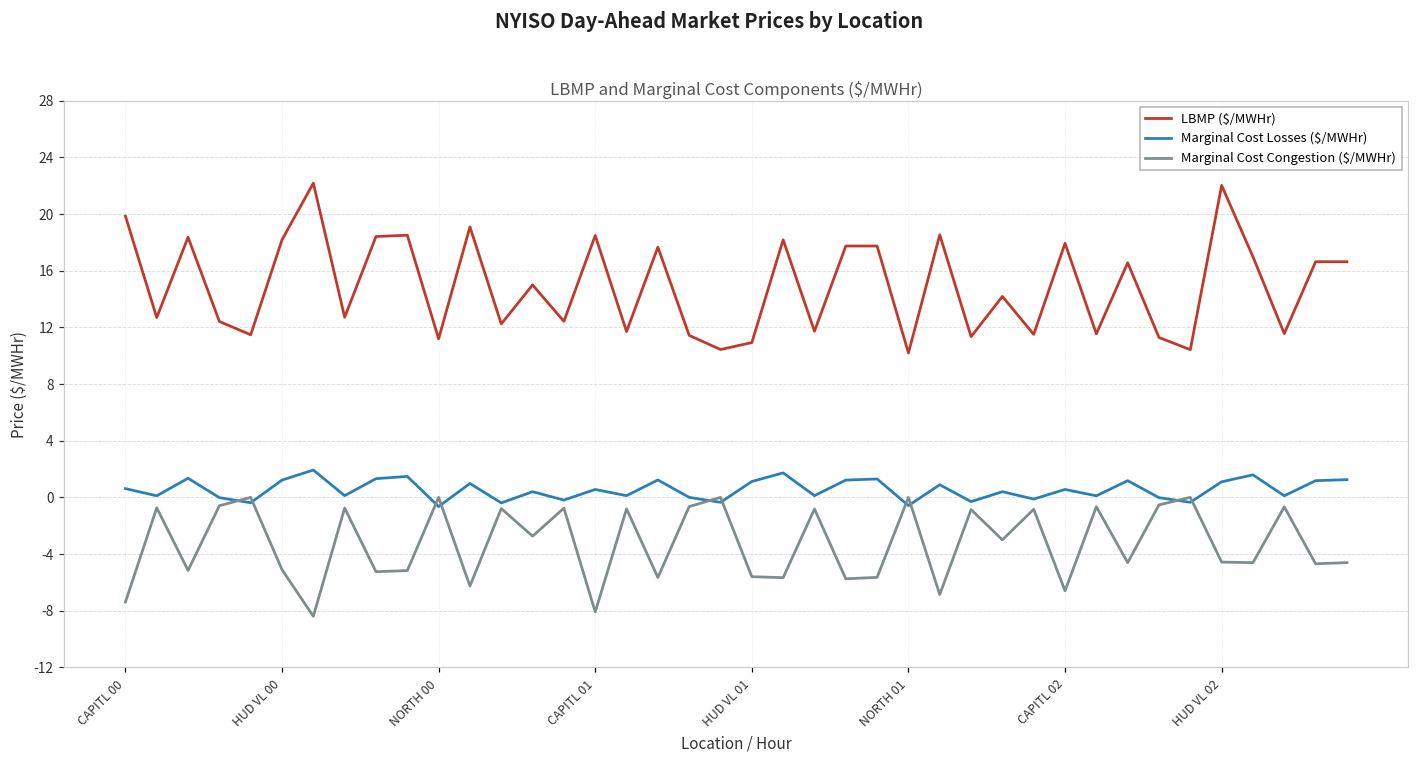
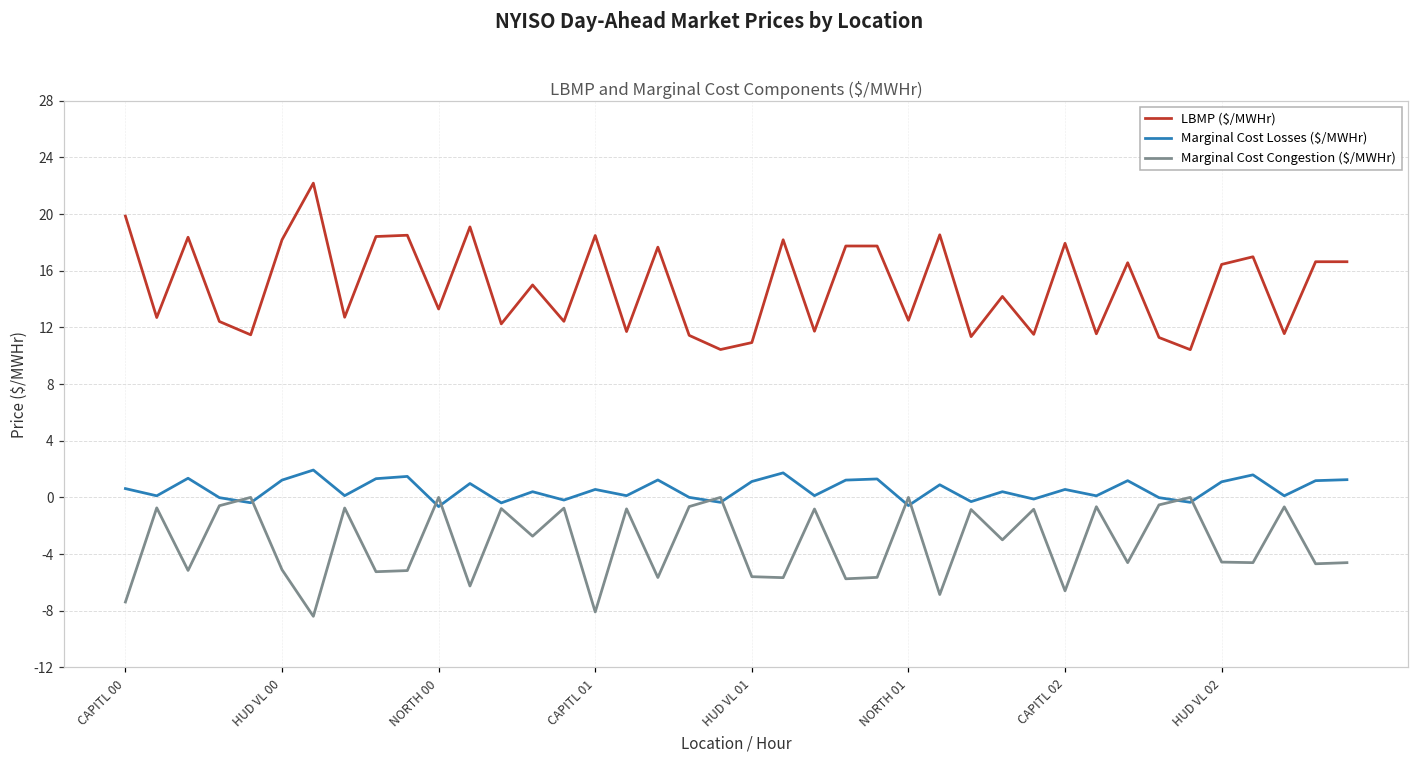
  {
    "LBMP ($/MWHr)": {
      "CAPITL 00": 19.9,
      "HUD VL 00": 18.2,
-     "NORTH 00": 11.2,
+     "NORTH 00": 13.3,
      "CAPITL 01": 18.5,
      "HUD VL 01": 10.9,
-     "NORTH 01": 10.2,
+     "NORTH 01": 12.5,
      "CAPITL 02": 17.9,
-     "HUD VL 02": 22.0
+     "HUD VL 02": 16.5
    },
    "Marginal Cost Losses ($/MWHr)": {
      "CAPITL 00": 0.6,
      "HUD VL 00": 1.2,
      "NORTH 00": -0.7,
      "CAPITL 01": 0.6,
      "HUD VL 01": 1.1,
      "NORTH 01": -0.6,
      "CAPITL 02": 0.6,
      "HUD VL 02": 1.1
    },
    "Marginal Cost Congestion ($/MWHr)": {
      "CAPITL 00": -7.4,
      "HUD VL 00": -5.1,
      "NORTH 00": 0.0,
      "CAPITL 01": -8.1,
      "HUD VL 01": -5.6,
      "NORTH 01": 0.0,
      "CAPITL 02": -6.6,
      "HUD VL 02": -4.6
    }
  }
